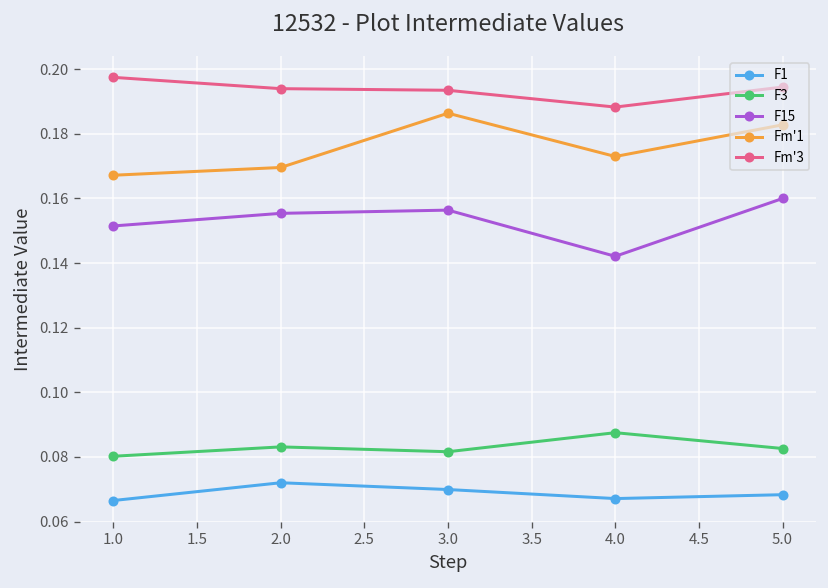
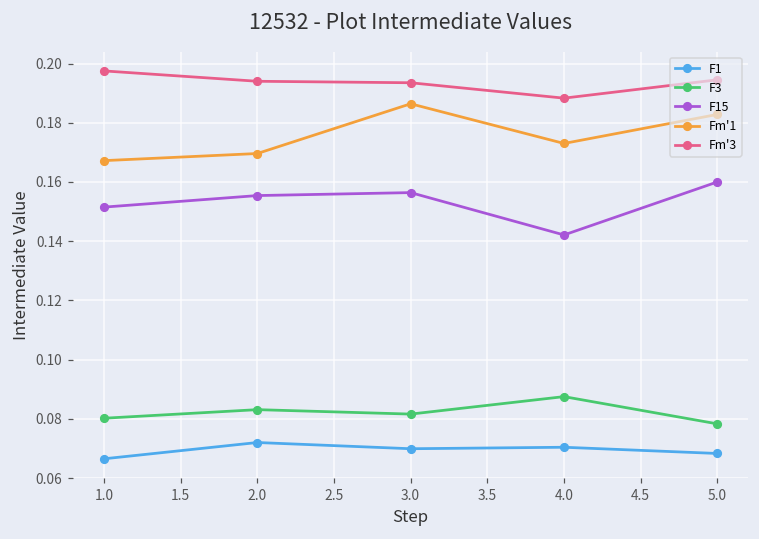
  {
    "F1": {
      "1.0": 0.067,
      "2.0": 0.072,
      "3.0": 0.070,
-     "4.0": 0.067,
+     "4.0": 0.070,
      "5.0": 0.068
    },
    "F3": {
      "1.0": 0.080,
      "2.0": 0.083,
      "3.0": 0.082,
      "4.0": 0.088,
-     "5.0": 0.083
+     "5.0": 0.078
    },
    "F15": {
      "1.0": 0.152,
      "2.0": 0.155,
      "3.0": 0.156,
      "4.0": 0.142,
      "5.0": 0.160
    },
    "Fm'1": {
      "1.0": 0.167,
      "2.0": 0.170,
      "3.0": 0.186,
      "4.0": 0.173
    },
    "Fm'3": {
      "1.0": 0.198,
      "2.0": 0.194,
      "3.0": 0.194,
      "4.0": 0.188
    }
  }
